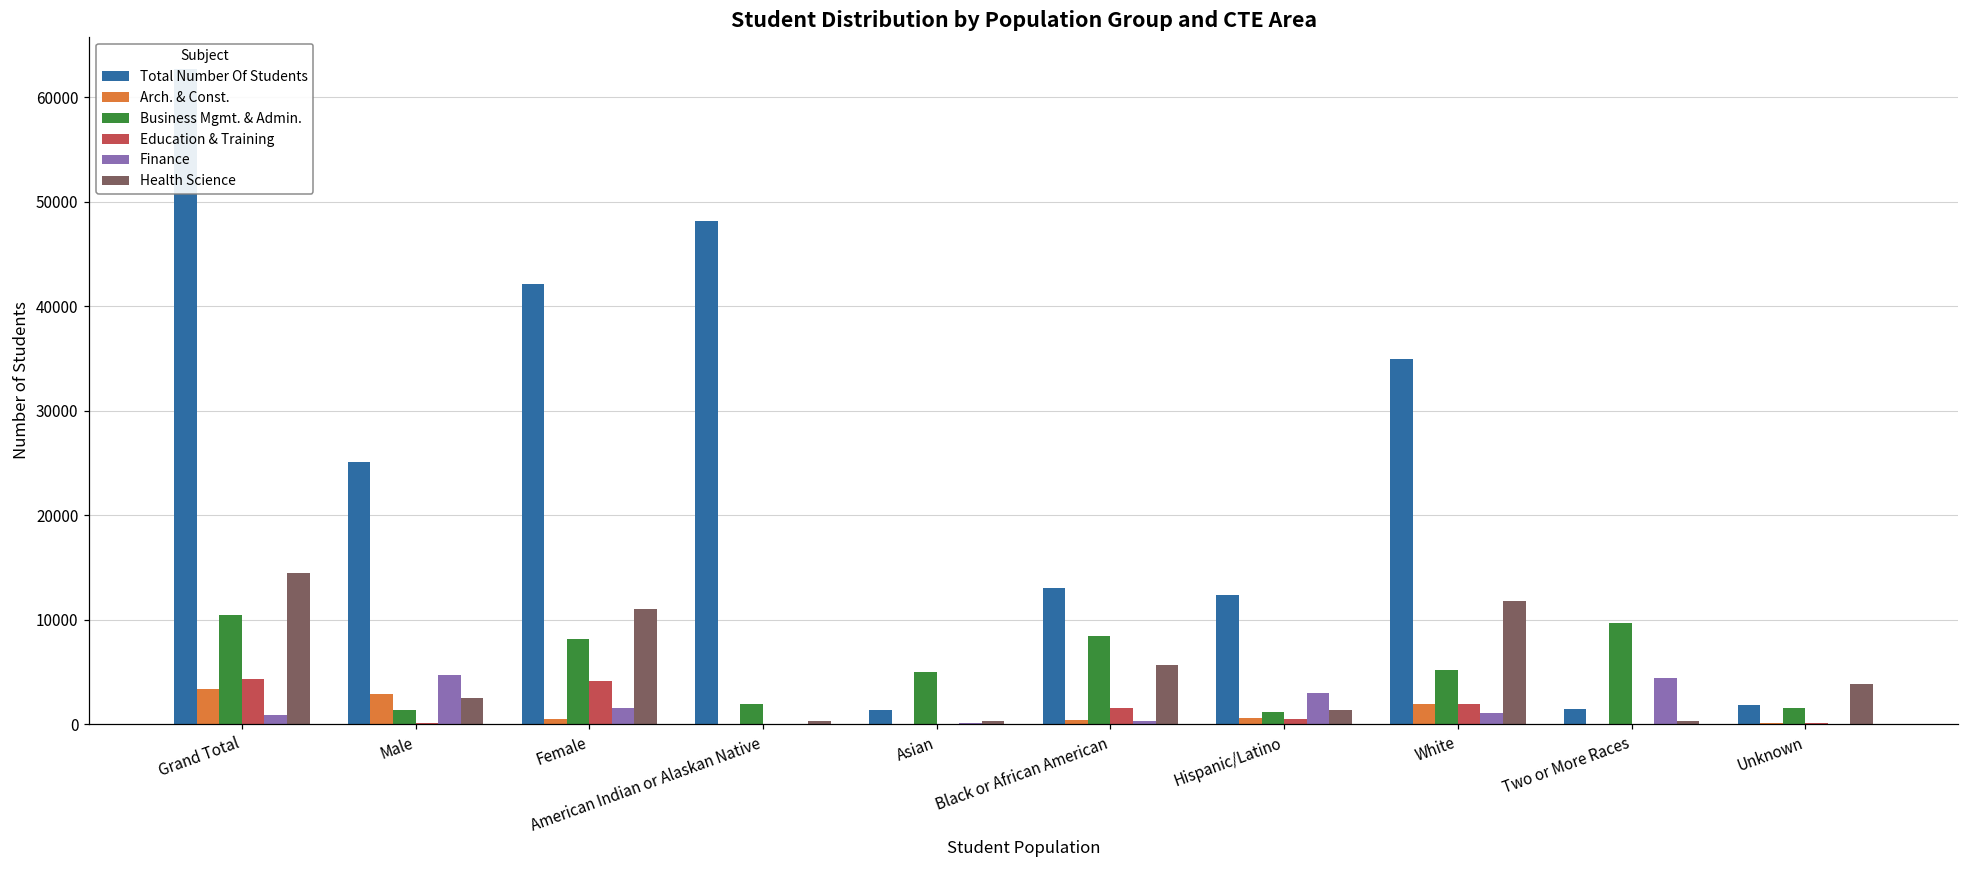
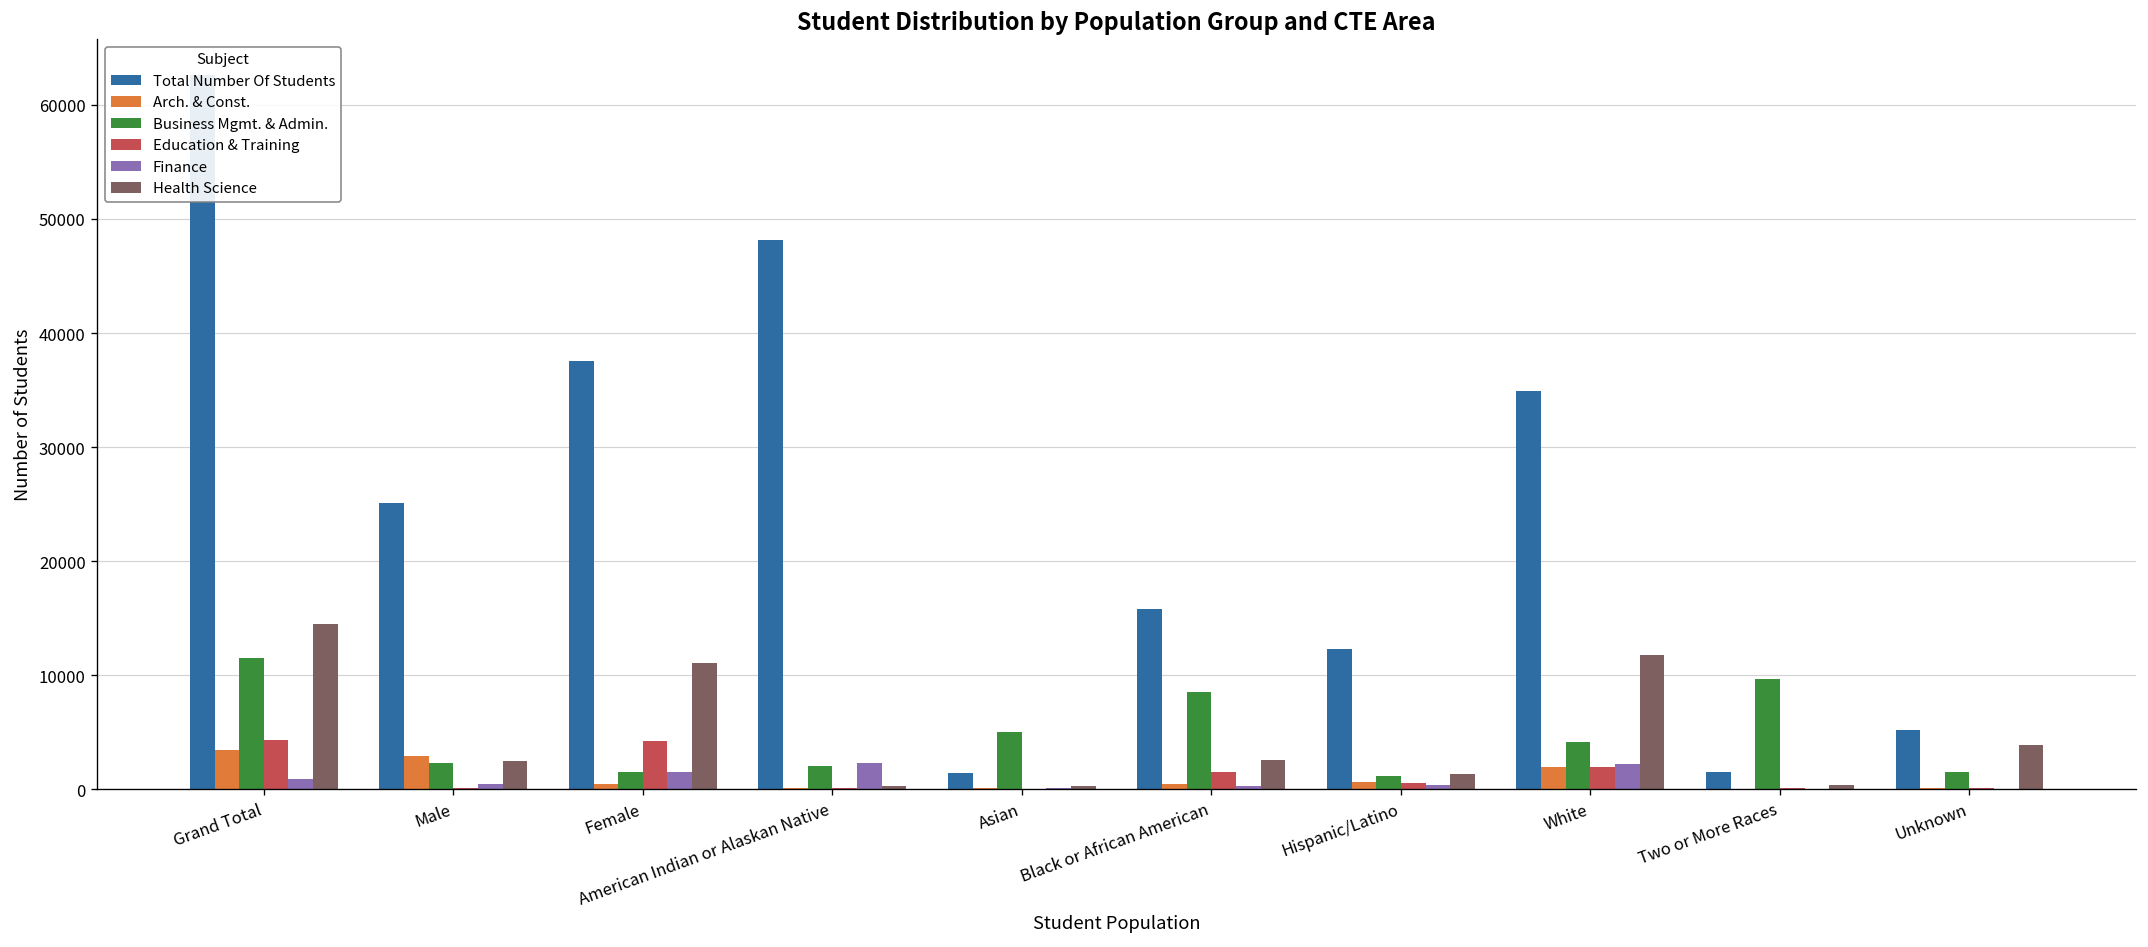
  {
    "Total Number Of Students": {
      "Male": 25000,
-     "Female": 42000,
+     "Female": 38000,
      "American Indian or Alaskan Native": 48000,
      "Asian": 1000,
-     "Black or African American": 13000,
+     "Black or African American": 16000,
      "Hispanic/Latino": 12000,
      "White": 35000,
      "Two or More Races": 2000,
-     "Unknown": 2000
+     "Unknown": 5000
    },
    "Business Mgmt. & Admin.": {
-     "Grand Total": 10000,
-     "Male": 1000,
-     "Female": 8000,
+     "Grand Total": 12000,
+     "Male": 2000,
+     "Female": 2000,
      "American Indian or Alaskan Native": 2000,
      "Asian": 5000,
      "Black or African American": 9000,
      "Hispanic/Latino": 1000,
-     "White": 5000,
+     "White": 4000,
      "Two or More Races": 10000,
      "Unknown": 2000
    },
    "Finance": {
      "Grand Total": 1000,
-     "Male": 5000,
+     "Male": 0,
      "Female": 2000,
-     "American Indian or Alaskan Native": 0,
+     "American Indian or Alaskan Native": 2000,
      "Black or African American": 0,
-     "Hispanic/Latino": 3000,
-     "White": 1000,
-     "Two or More Races": 4000
+     "Hispanic/Latino": 0,
+     "White": 2000,
+     "Two or More Races": 0
    },
    "Health Science": {
      "Grand Total": 14000,
      "Male": 3000,
      "Female": 11000,
      "American Indian or Alaskan Native": 0,
      "Asian": 0,
-     "Black or African American": 6000,
+     "Black or African American": 3000,
      "Hispanic/Latino": 1000,
      "White": 12000,
      "Two or More Races": 0,
      "Unknown": 4000
    }
  }
